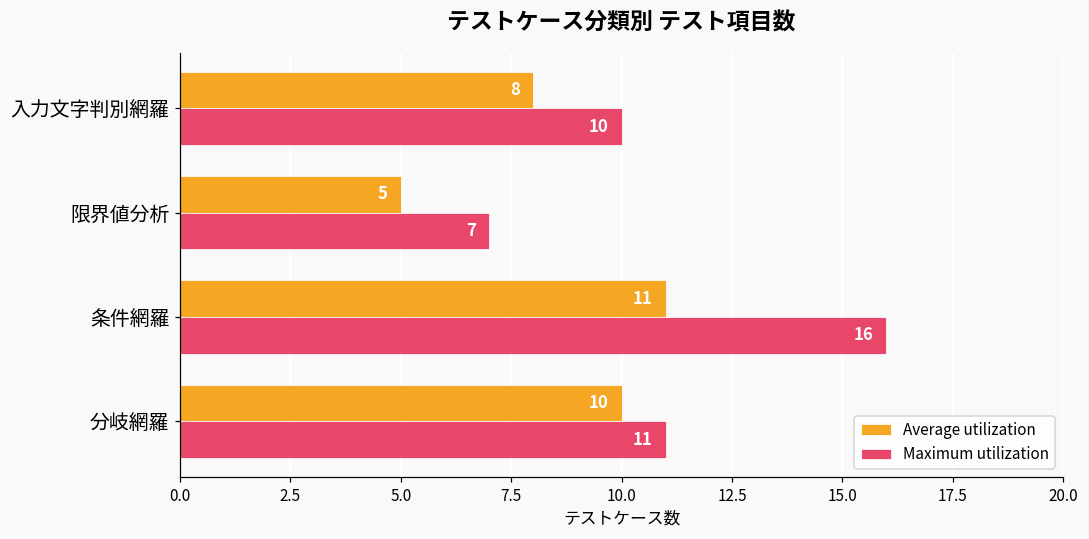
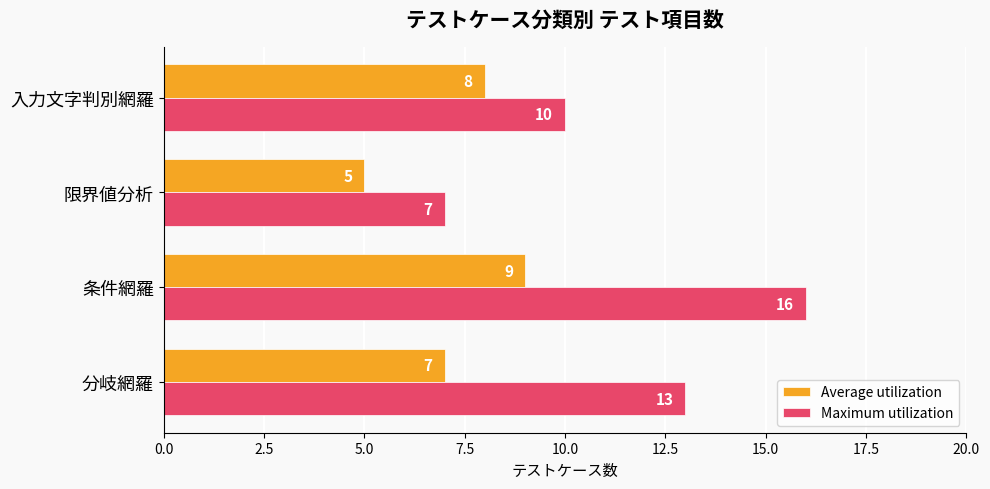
  {
    "Average utilization": {
      "入力文字判別網羅": 8,
      "限界値分析": 5,
-     "条件網羅": 11,
-     "分岐網羅": 10
+     "条件網羅": 9,
+     "分岐網羅": 7
    },
    "Maximum utilization": {
      "入力文字判別網羅": 10,
      "限界値分析": 7,
      "条件網羅": 16,
-     "分岐網羅": 11
+     "分岐網羅": 13
    }
  }
